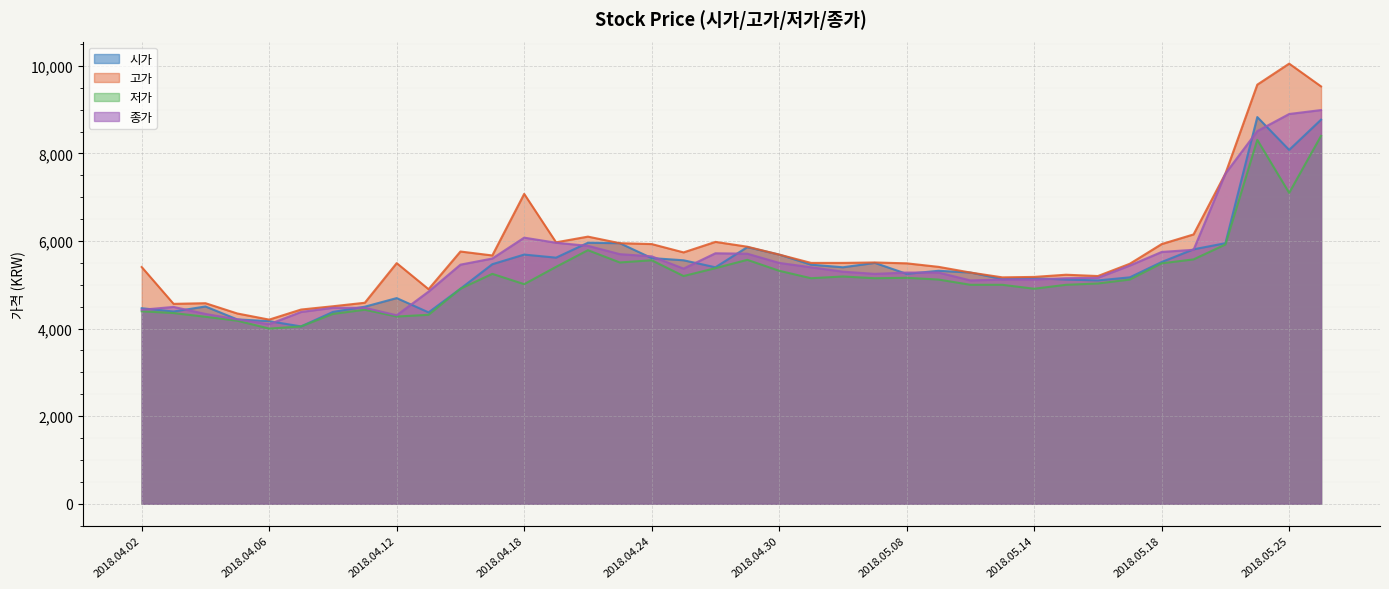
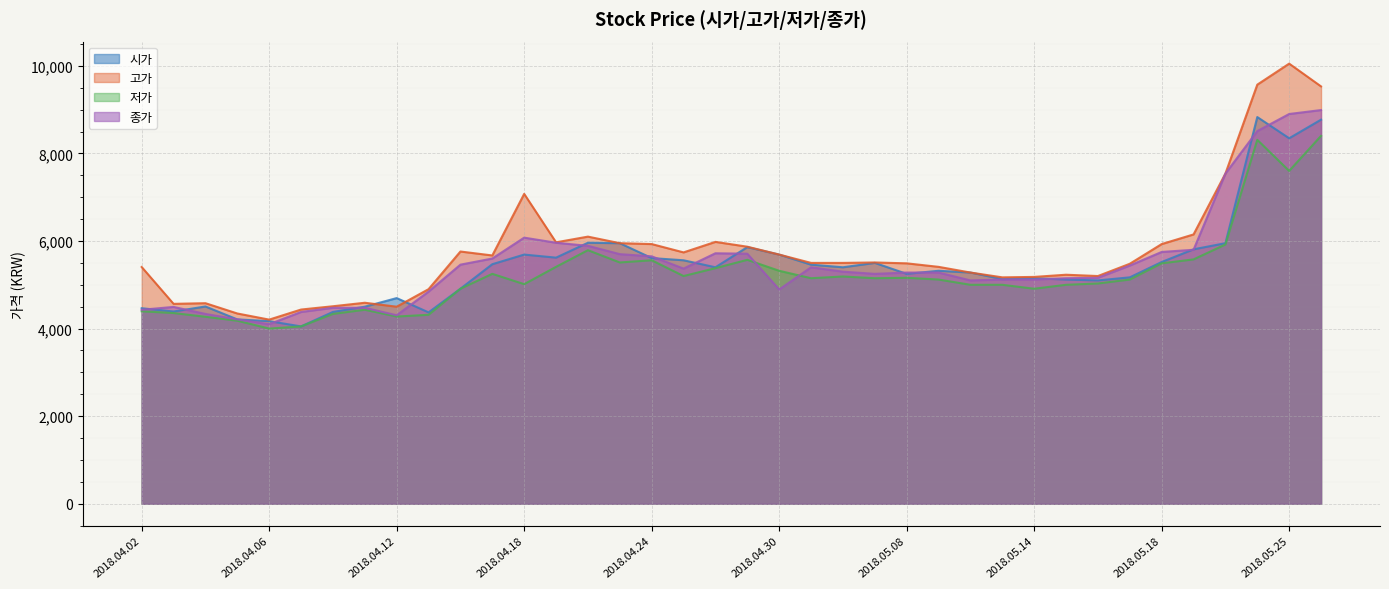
  {
    "시가": {
      "2018.04.12": "4,700",
      "2018.04.18": "5,700",
-     "2018.05.25": "8,100"
+     "2018.05.25": "8,300"
    },
    "고가": {
      "2018.04.02": "5,400",
-     "2018.04.12": "5,500",
+     "2018.04.12": "4,500",
      "2018.04.18": "7,100",
      "2018.04.24": "5,900",
      "2018.05.08": "5,500",
      "2018.05.18": "5,900",
      "2018.05.25": "10,100"
    },
    "저가": {
      "2018.04.06": "4,000",
      "2018.04.18": "5,000",
      "2018.04.30": "5,300",
      "2018.05.08": "5,200",
      "2018.05.14": "4,900",
-     "2018.05.25": "7,100"
+     "2018.05.25": "7,600"
    },
    "종가": {
      "2018.04.06": "4,100",
      "2018.04.18": "6,100",
-     "2018.04.30": "5,500",
+     "2018.04.30": "4,900",
      "2018.05.18": "5,800",
      "2018.05.25": "8,900"
    }
  }
